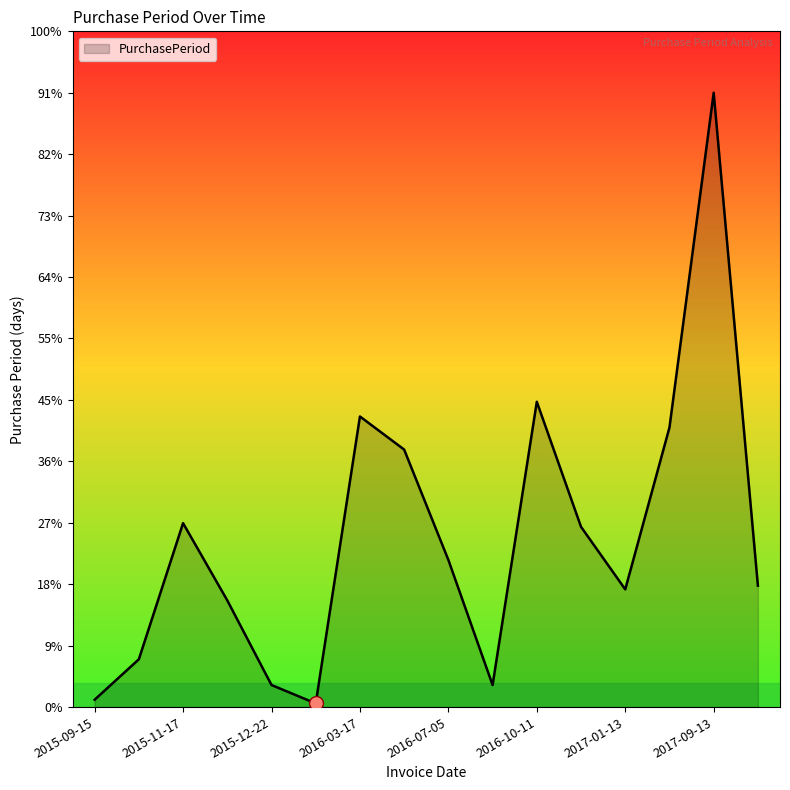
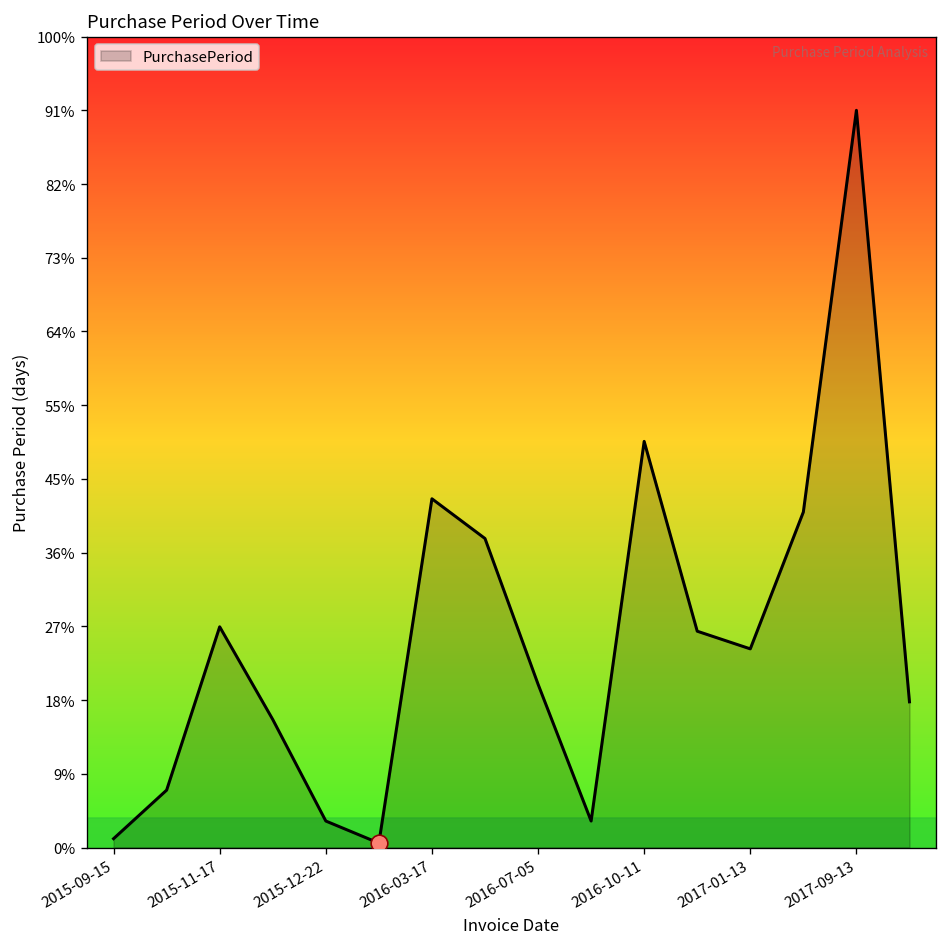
  {
    "PurchasePeriod": {
      "2015-11-17": "27%",
      "2016-03-17": "43%",
-     "2016-07-05": "22%",
-     "2016-10-11": "45%",
-     "2017-01-13": "17%",
+     "2016-07-05": "20%",
+     "2016-10-11": "50%",
+     "2017-01-13": "24%",
      "2017-09-13": "91%"
    }
  }
